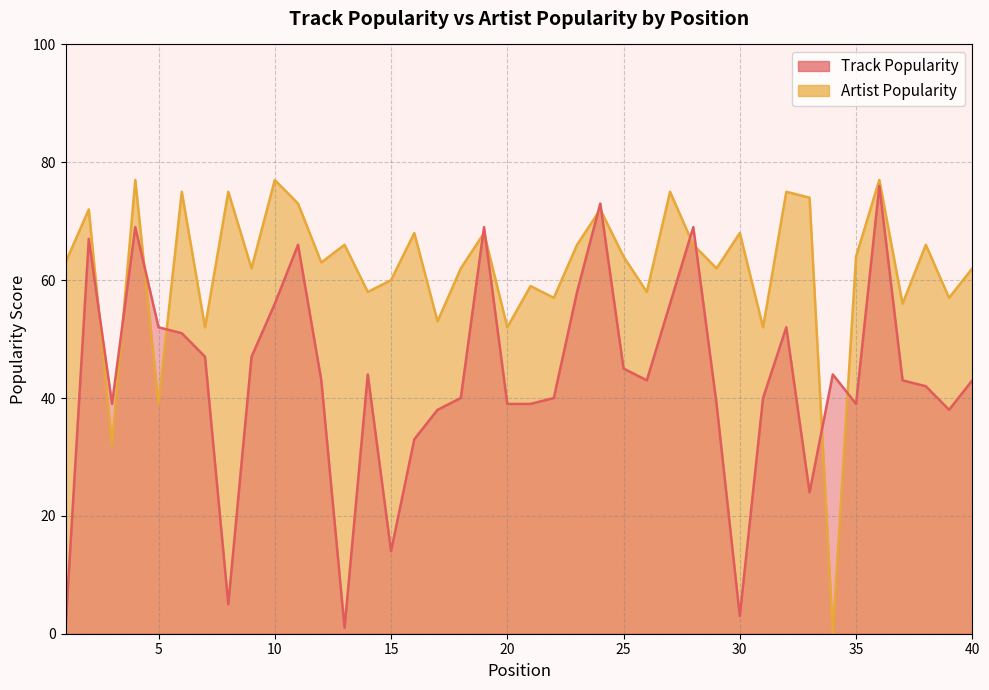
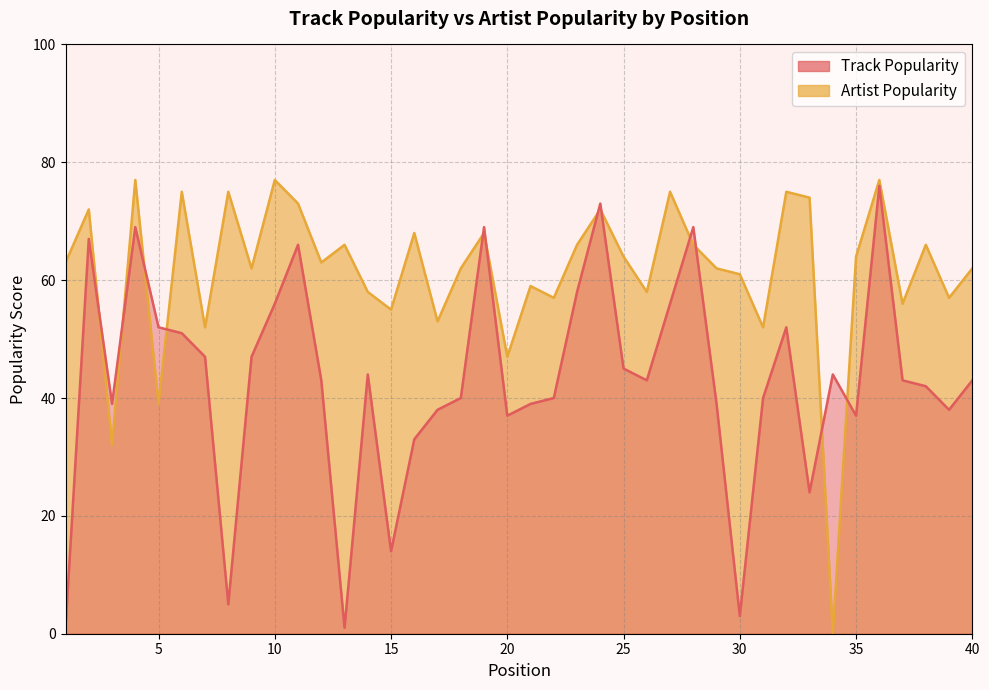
  {
    "Artist Popularity": {
      "5": 39,
      "10": 77,
-     "15": 60,
-     "20": 52,
+     "15": 55,
+     "20": 47,
      "25": 64,
-     "30": 68,
+     "30": 61,
      "35": 64,
      "40": 62
    },
    "Track Popularity": {
      "5": 52,
      "10": 56,
      "15": 14,
-     "20": 39,
+     "20": 37,
      "25": 45,
      "30": 3,
-     "35": 39,
+     "35": 37,
      "40": 43
    }
  }
